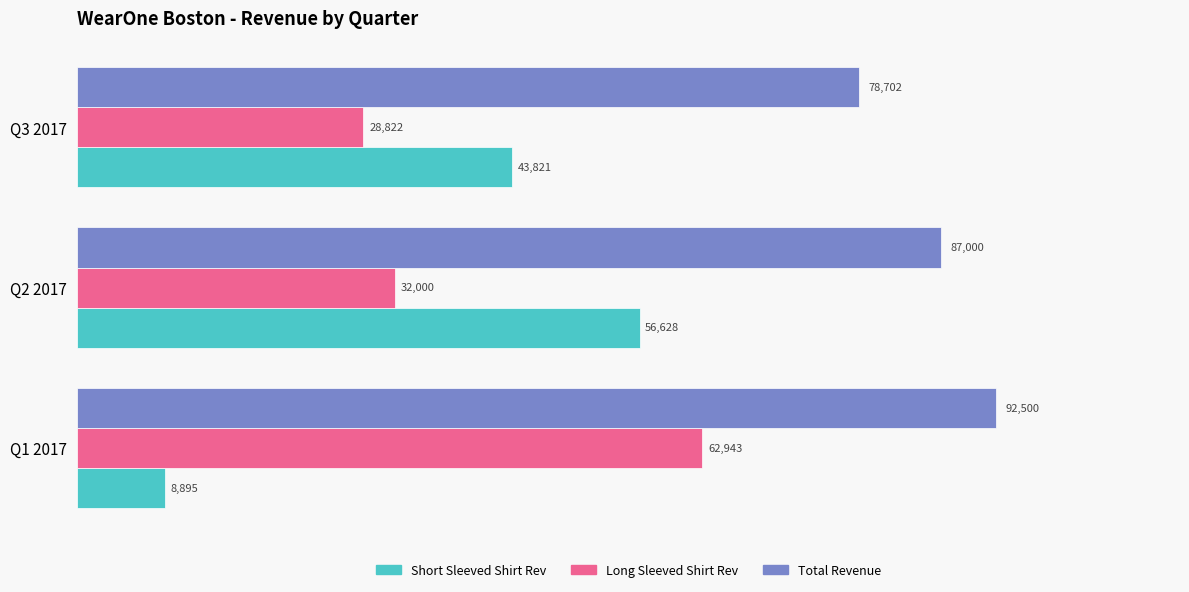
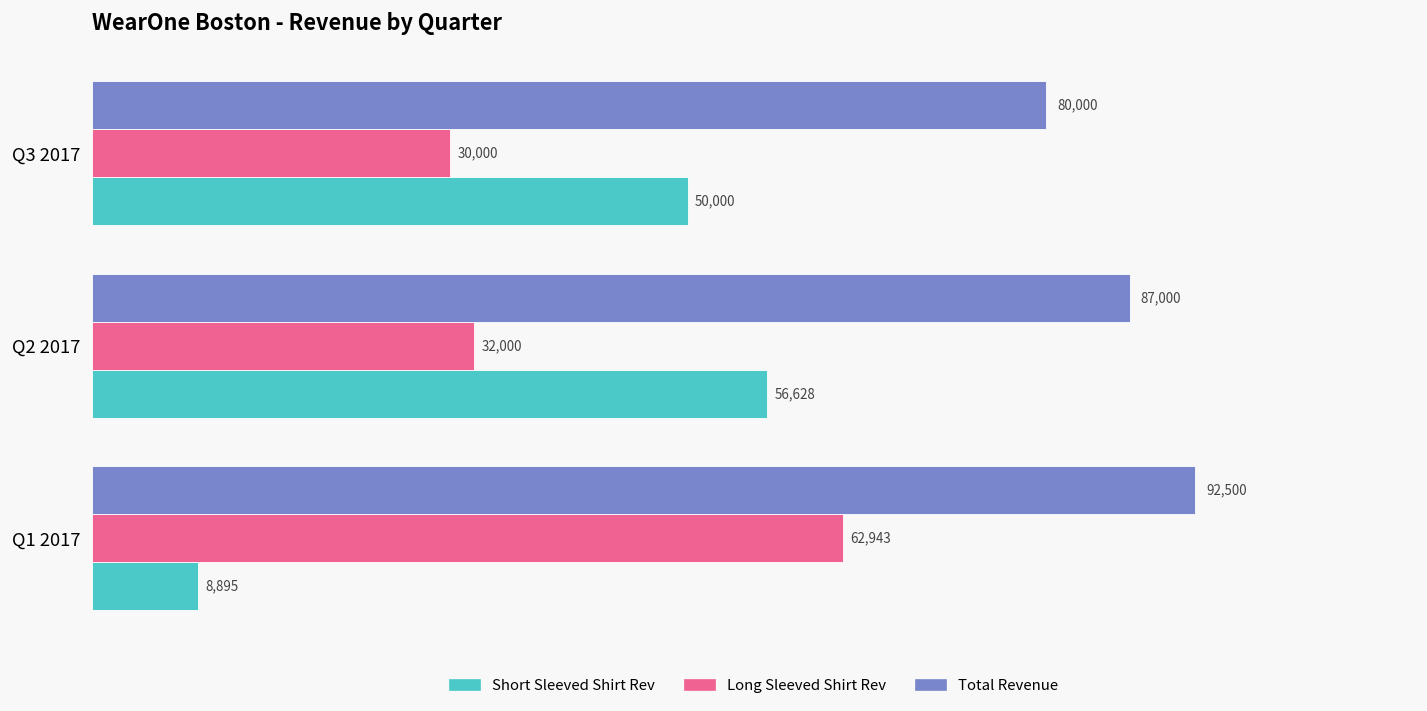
  {
    "Short Sleeved Shirt Rev": {
-     "Q3 2017": "43,821",
+     "Q3 2017": "50,000",
      "Q2 2017": "56,628",
      "Q1 2017": "8,895"
    },
    "Long Sleeved Shirt Rev": {
-     "Q3 2017": "28,822",
+     "Q3 2017": "30,000",
      "Q2 2017": "32,000",
      "Q1 2017": "62,943"
    },
    "Total Revenue": {
-     "Q3 2017": "78,702",
+     "Q3 2017": "80,000",
      "Q2 2017": "87,000",
      "Q1 2017": "92,500"
    }
  }
